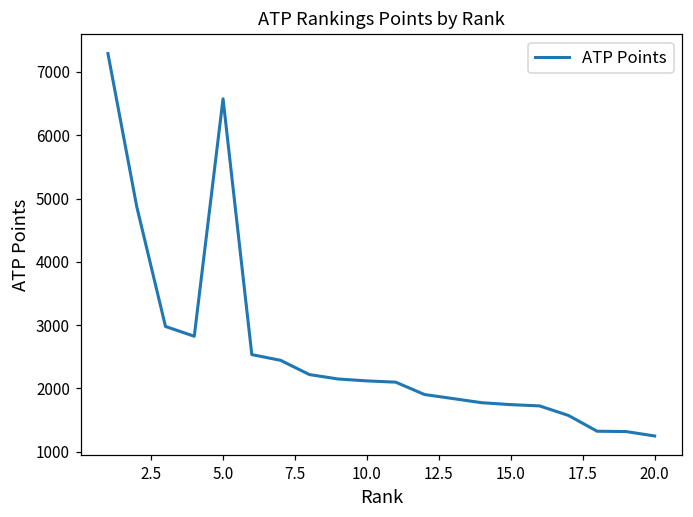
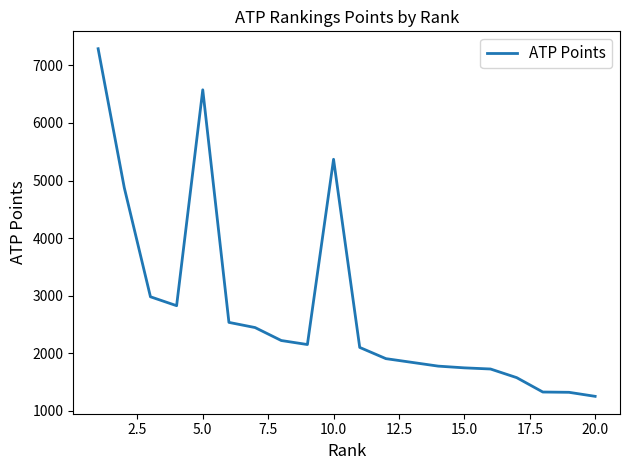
  {
    "5.0": 6600,
-   "10.0": 2100,
+   "10.0": 5400,
    "15.0": 1700,
    "20.0": 1300
  }
